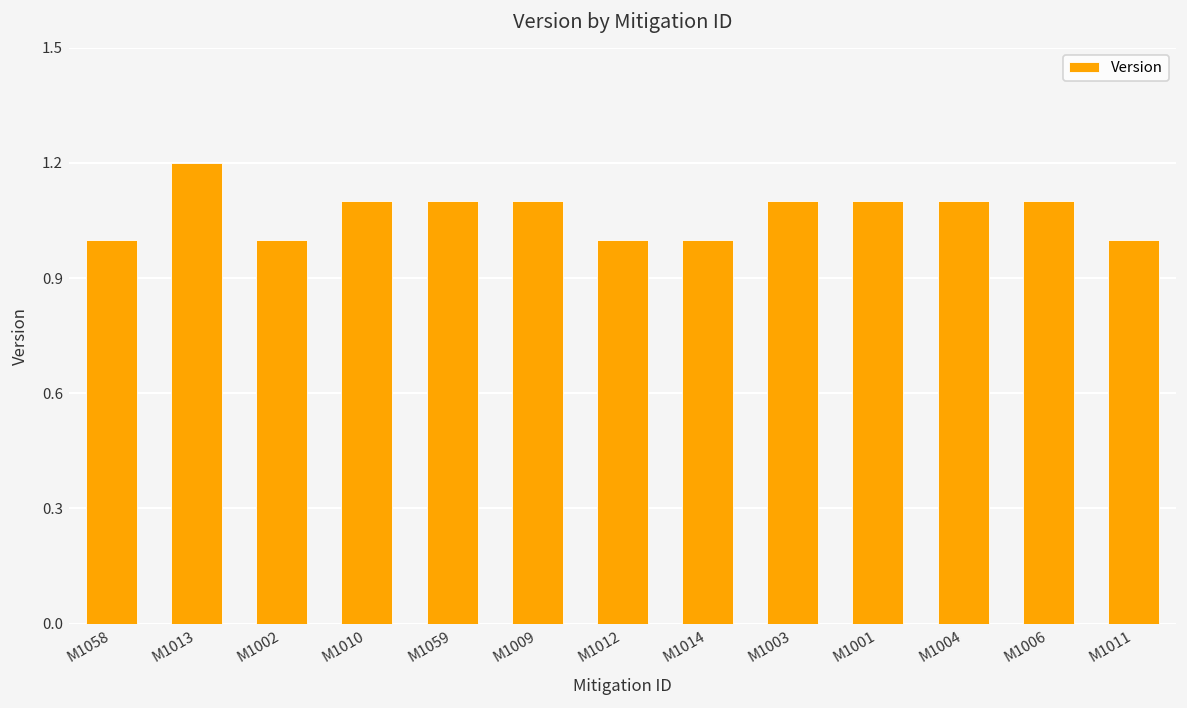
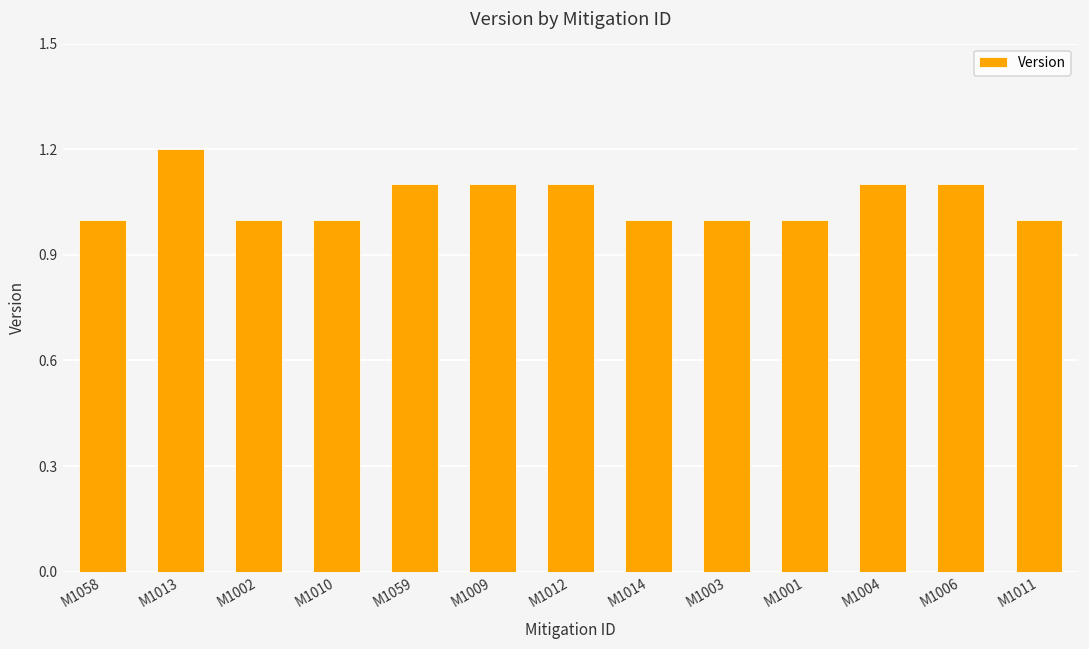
  {
    "M1058": 1.0,
    "M1013": 1.2,
    "M1002": 1.0,
-   "M1010": 1.1,
+   "M1010": 1.0,
    "M1059": 1.1,
    "M1009": 1.1,
-   "M1012": 1.0,
+   "M1012": 1.1,
    "M1014": 1.0,
-   "M1003": 1.1,
-   "M1001": 1.1,
+   "M1003": 1.0,
+   "M1001": 1.0,
    "M1004": 1.1,
    "M1006": 1.1,
    "M1011": 1.0
  }
